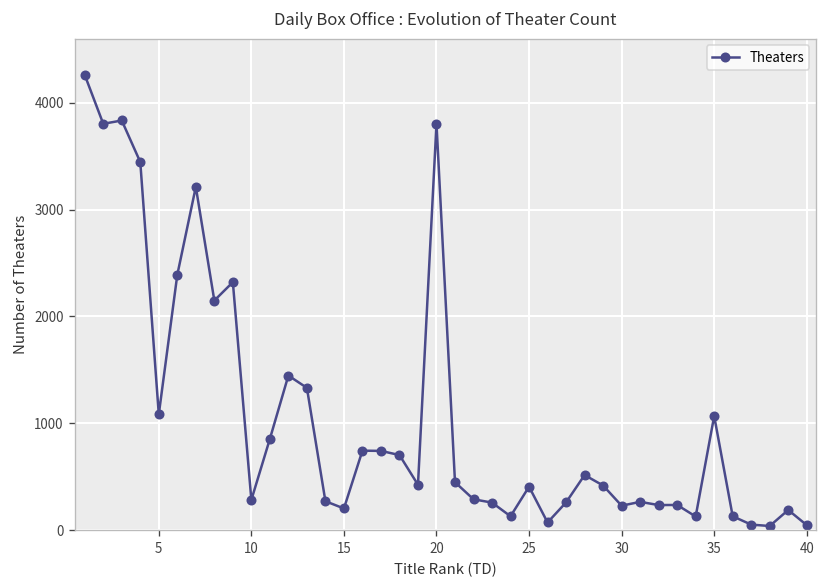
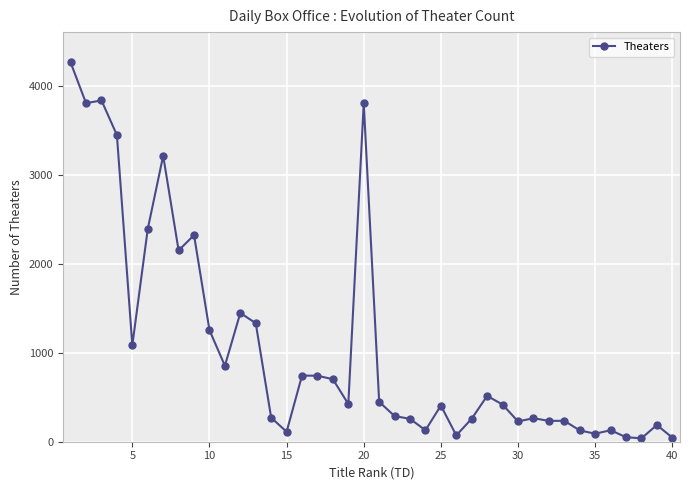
  {
    "Theaters": {
-     "10": 300,
-     "15": 200,
-     "35": 1100
+     "10": 1300,
+     "15": 100,
+     "35": 100
    }
  }
